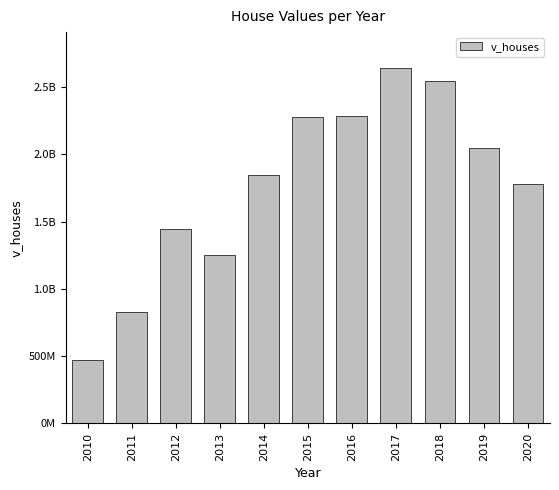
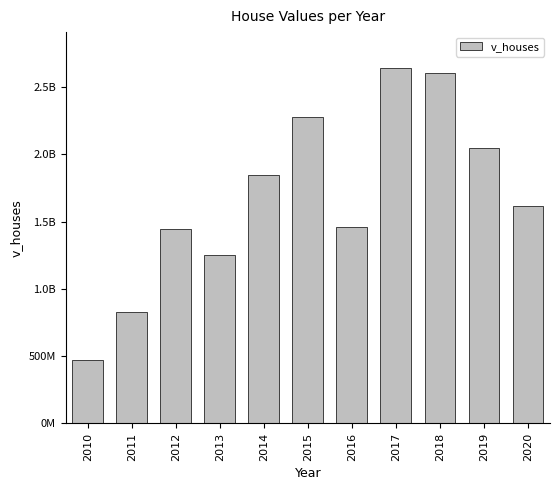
  {
    "2010": 470000000,
    "2011": 830000000,
    "2012": 1440000000,
    "2013": 1250000000,
    "2014": 1850000000,
    "2015": 2280000000,
-   "2016": 2290000000,
+   "2016": 1460000000,
    "2017": 2640000000,
-   "2018": 2540000000,
+   "2018": 2610000000,
    "2019": 2040000000,
-   "2020": 1780000000
+   "2020": 1620000000
  }
